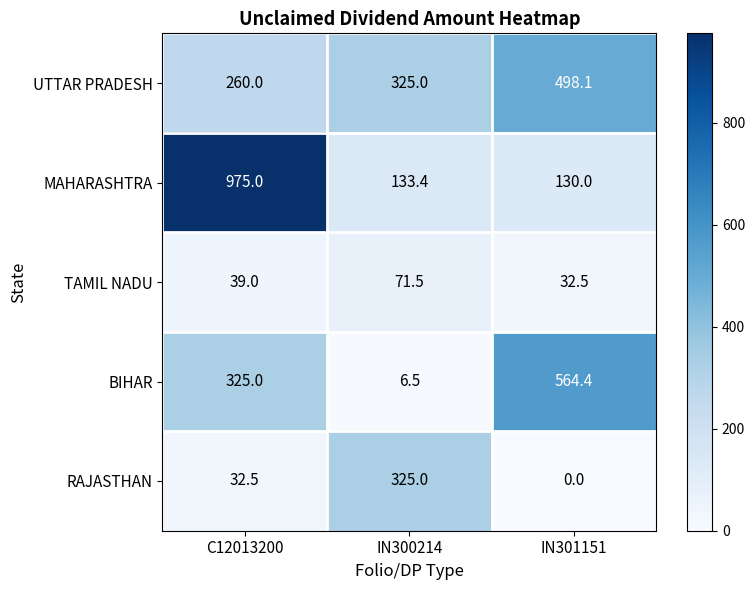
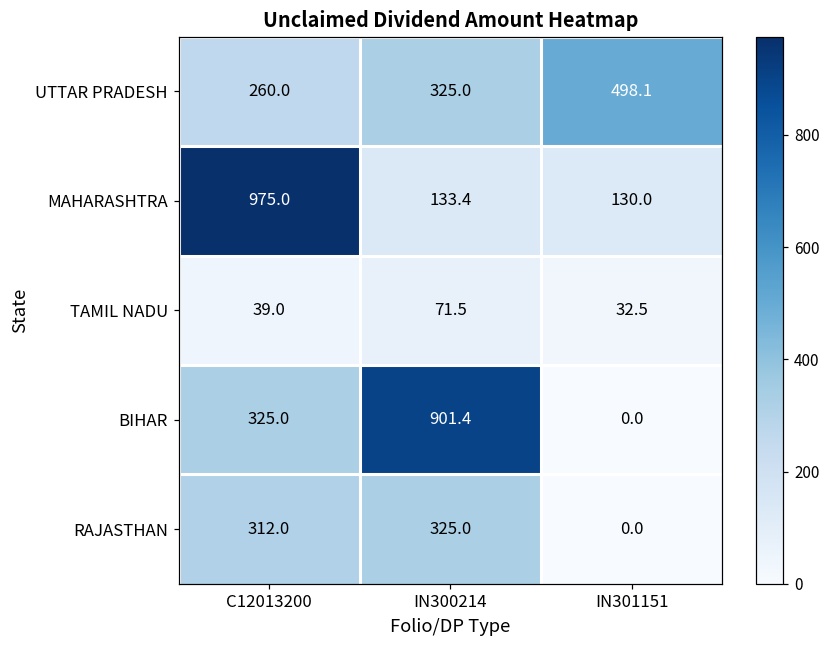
  {
    "UTTAR PRADESH": {
      "C12013200": 260.0,
      "IN300214": 325.0,
      "IN301151": 498.1
    },
    "MAHARASHTRA": {
      "C12013200": 975.0,
      "IN300214": 133.4,
      "IN301151": 130.0
    },
    "TAMIL NADU": {
      "C12013200": 39.0,
      "IN300214": 71.5,
      "IN301151": 32.5
    },
    "BIHAR": {
      "C12013200": 325.0,
-     "IN300214": 6.5,
-     "IN301151": 564.4
+     "IN300214": 901.4,
+     "IN301151": 0.0
    },
    "RAJASTHAN": {
-     "C12013200": 32.5,
+     "C12013200": 312.0,
      "IN300214": 325.0,
      "IN301151": 0.0
    }
  }
